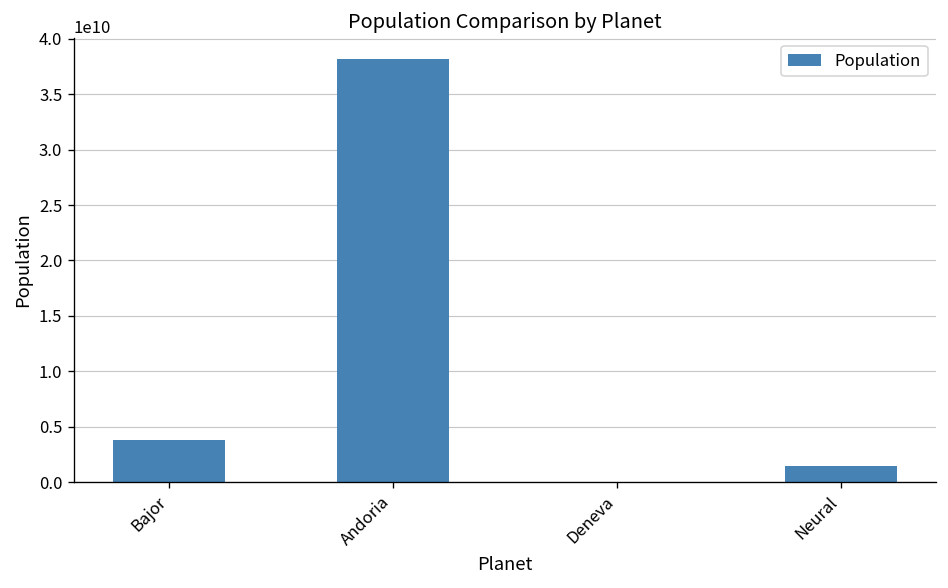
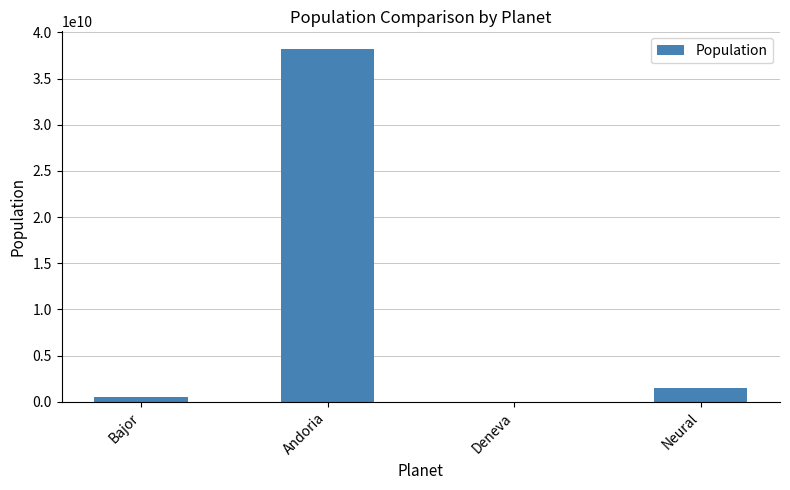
  {
-   "Bajor": 4000000000,
+   "Bajor": 1000000000,
    "Andoria": 38000000000,
    "Neural": 1000000000
  }
